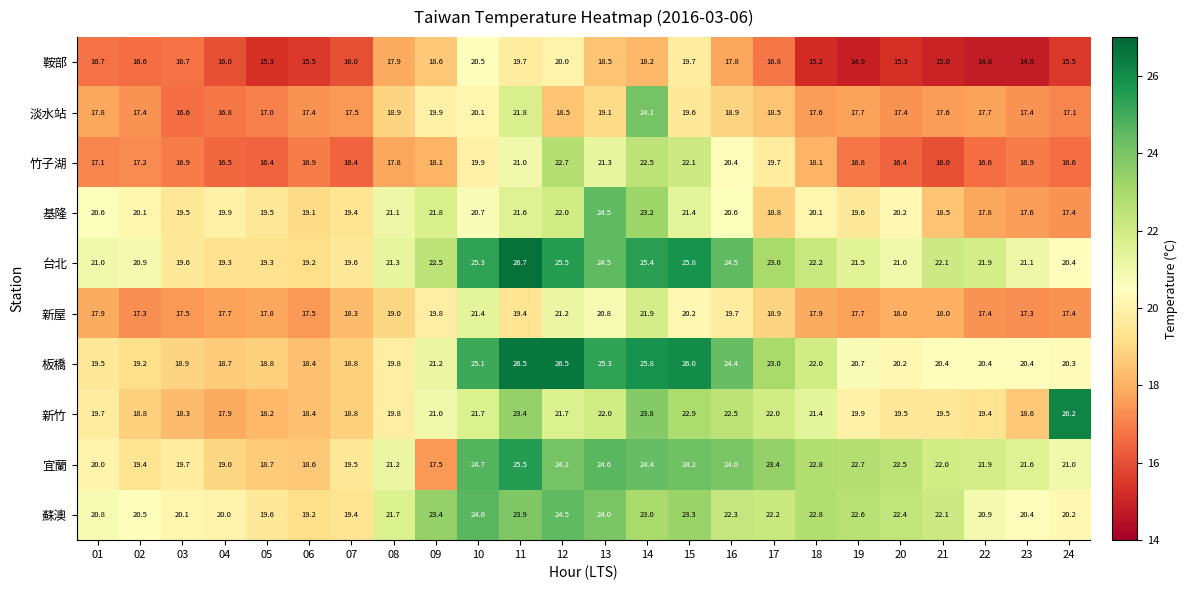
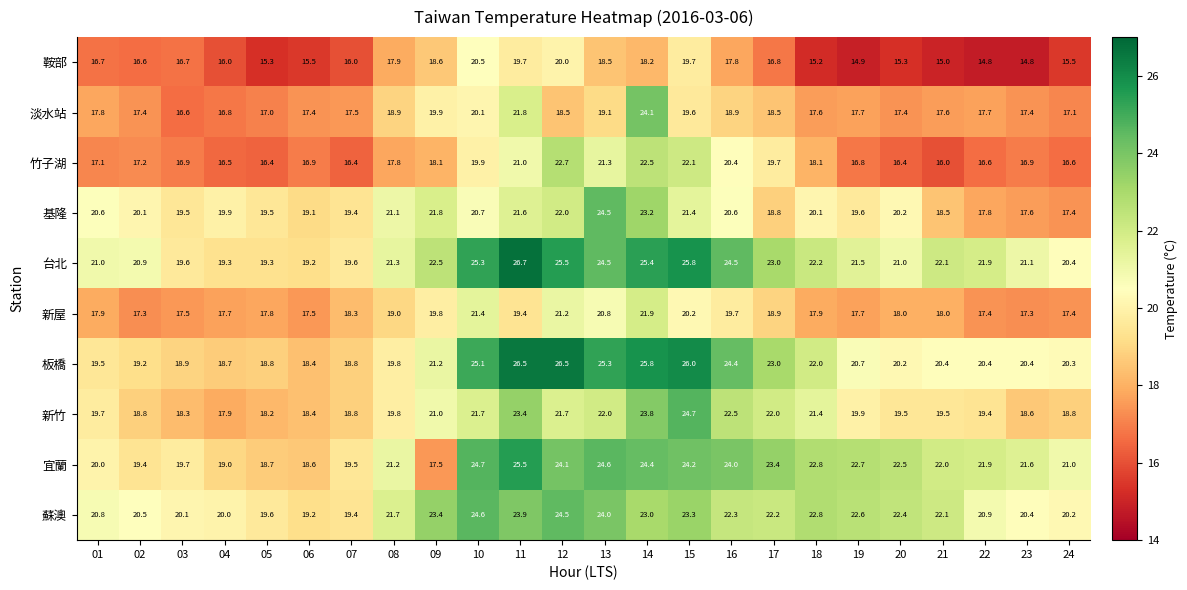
  {
    "新竹": {
      "01": 19.7,
      "02": 18.8,
      "03": 18.3,
      "04": 17.9,
      "05": 18.2,
      "06": 18.4,
      "07": 18.8,
      "08": 19.8,
      "09": 21.0,
      "10": 21.7,
      "11": 23.4,
      "12": 21.7,
      "13": 22.0,
      "14": 23.8,
-     "15": 22.9,
+     "15": 24.7,
      "16": 22.5,
      "17": 22.0,
      "18": 21.4,
      "19": 19.9,
      "20": 19.5,
      "21": 19.5,
      "22": 19.4,
      "23": 18.6,
-     "24": 26.2
+     "24": 18.8
    }
  }
